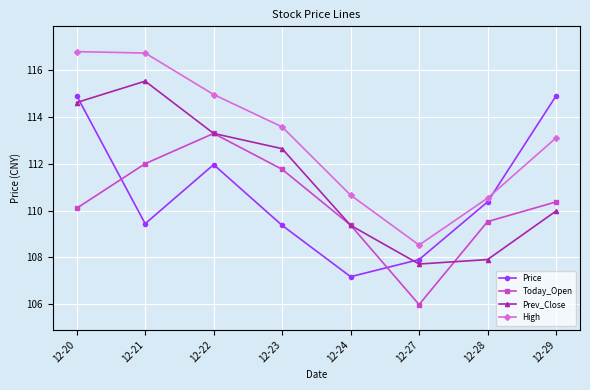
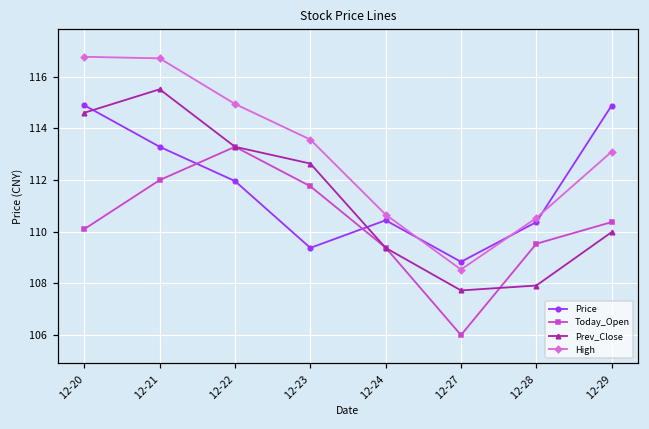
  {
    "Price": {
      "12-20": 114.9,
-     "12-21": 109.4,
+     "12-21": 113.3,
      "12-22": 112.0,
      "12-23": 109.4,
-     "12-24": 107.2,
-     "12-27": 107.9,
+     "12-24": 110.4,
+     "12-27": 108.8,
      "12-28": 110.4,
      "12-29": 114.9
    }
  }
